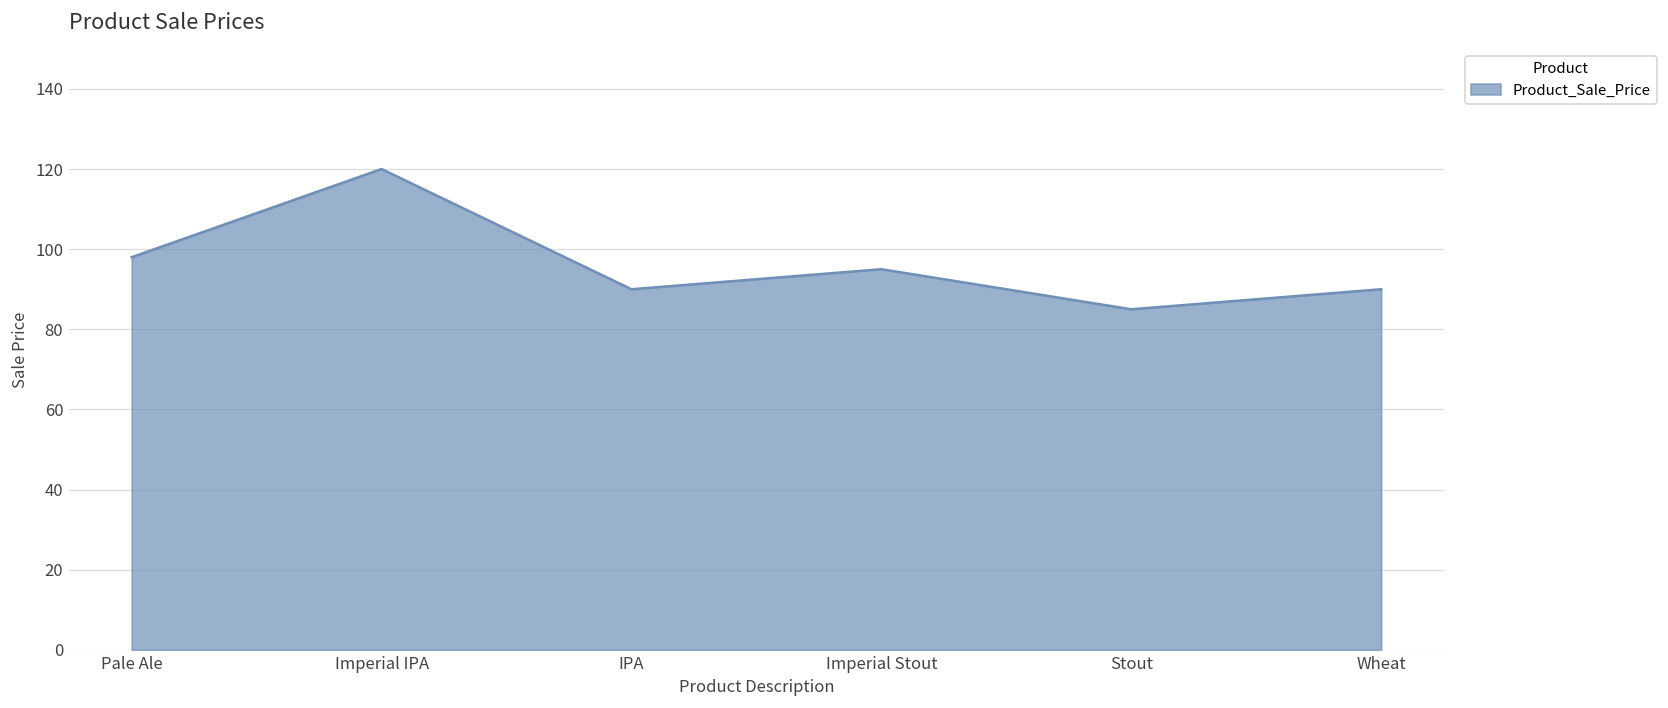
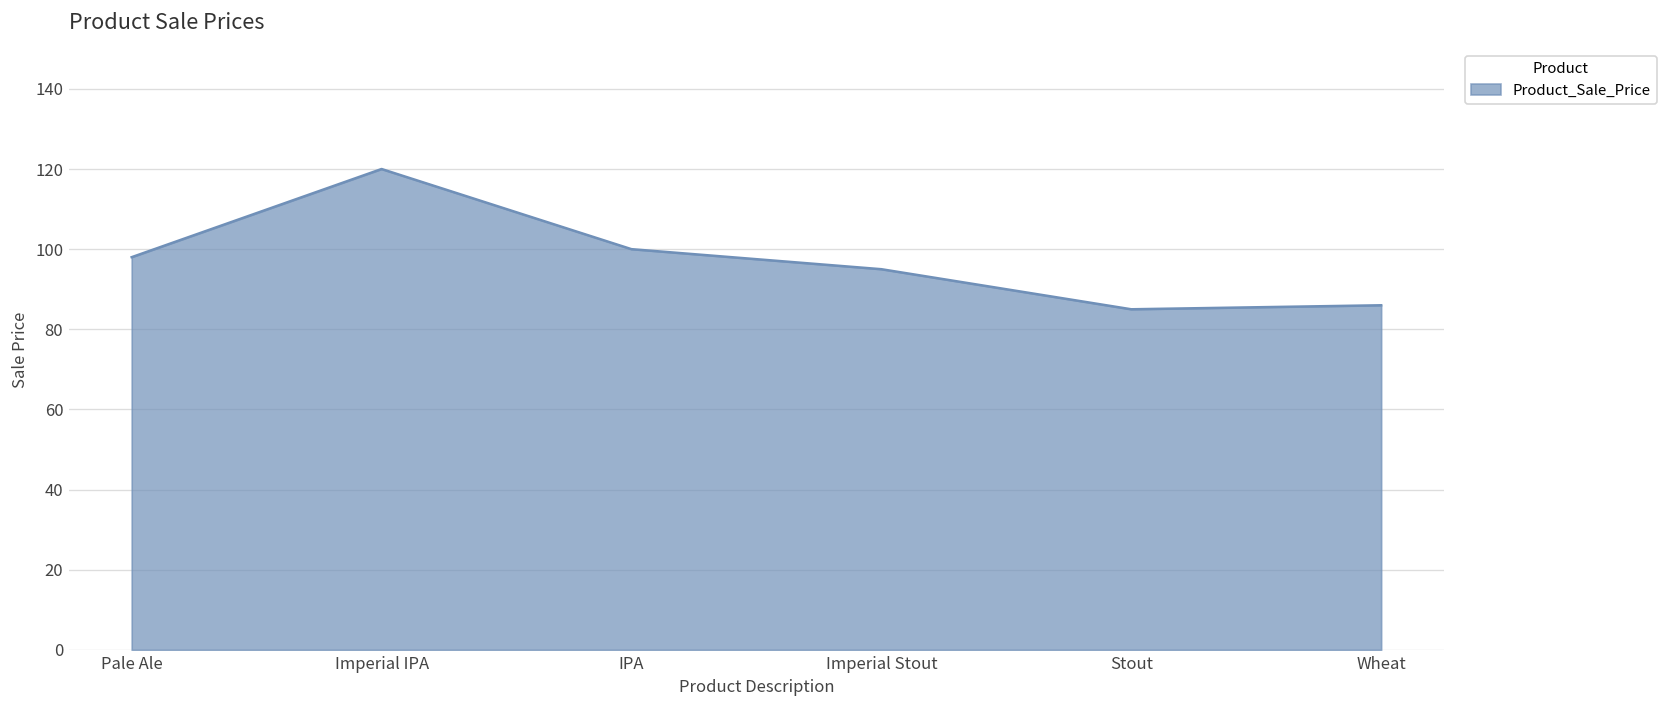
  {
    "Pale Ale": 98,
    "Imperial IPA": 120,
-   "IPA": 90,
+   "IPA": 100,
    "Imperial Stout": 95,
    "Stout": 85,
-   "Wheat": 90
+   "Wheat": 86
  }
